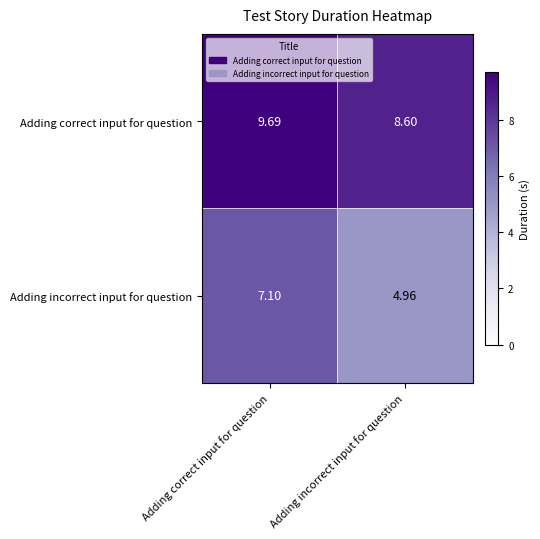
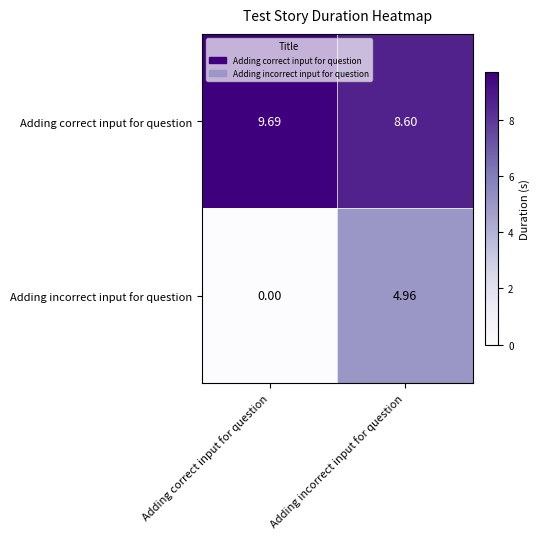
  {
    "Adding correct input for question": {
      "Adding correct input for question": 9.69,
      "Adding incorrect input for question": 8.60
    },
    "Adding incorrect input for question": {
-     "Adding correct input for question": 7.10,
+     "Adding correct input for question": 0.00,
      "Adding incorrect input for question": 4.96
    }
  }
